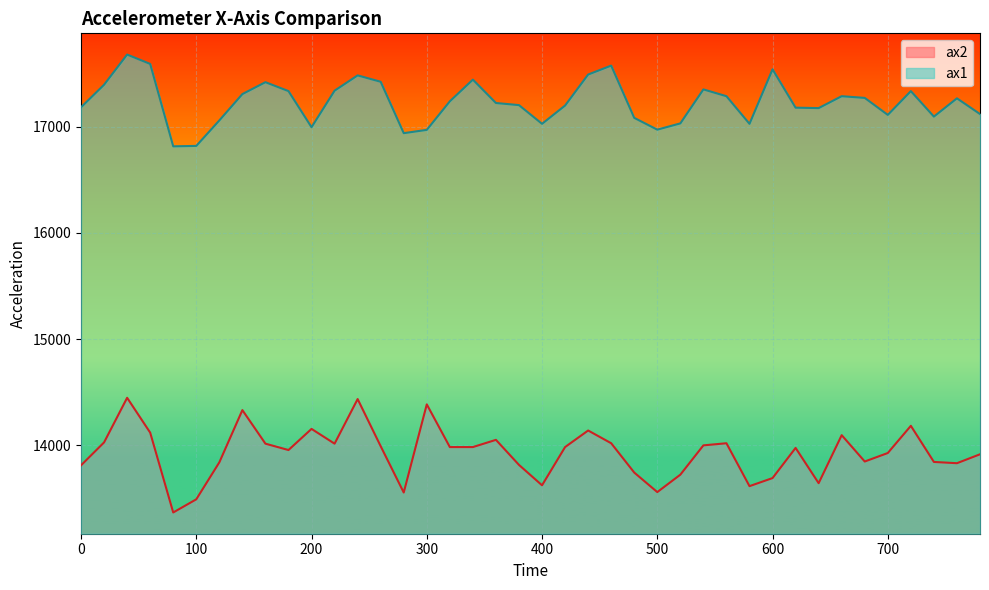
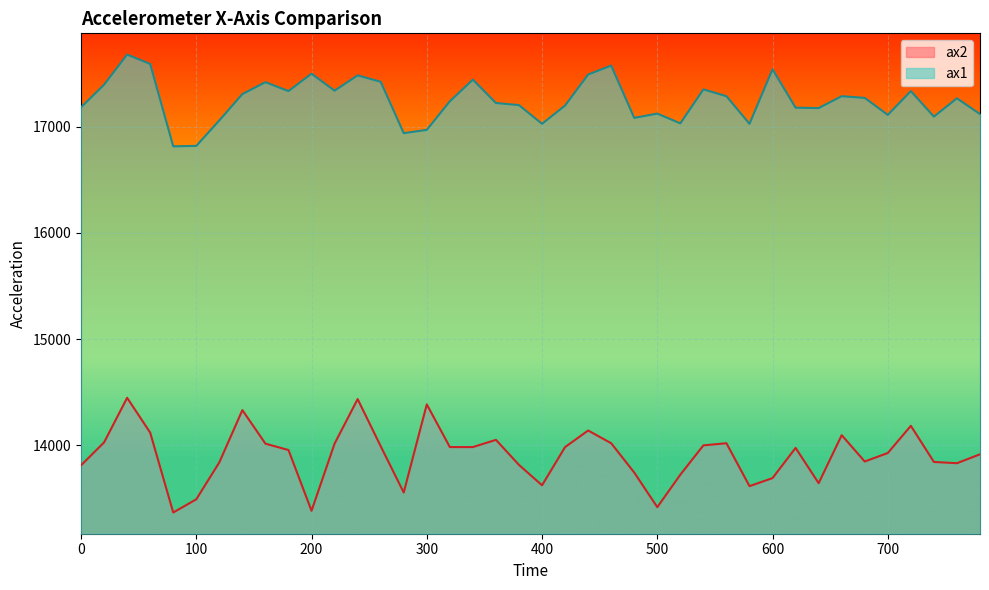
  {
    "ax2": {
      "0": 13810,
      "100": 13490,
-     "200": 14160,
+     "200": 13380,
      "300": 14390,
      "400": 13620,
-     "500": 13560,
+     "500": 13420,
      "600": 13690,
      "700": 13930
    },
    "ax1": {
      "0": 17180,
      "100": 16820,
-     "200": 17000,
+     "200": 17500,
      "300": 16970,
      "400": 17030,
-     "500": 16970,
+     "500": 17120,
      "600": 17540,
      "700": 17110
    }
  }
